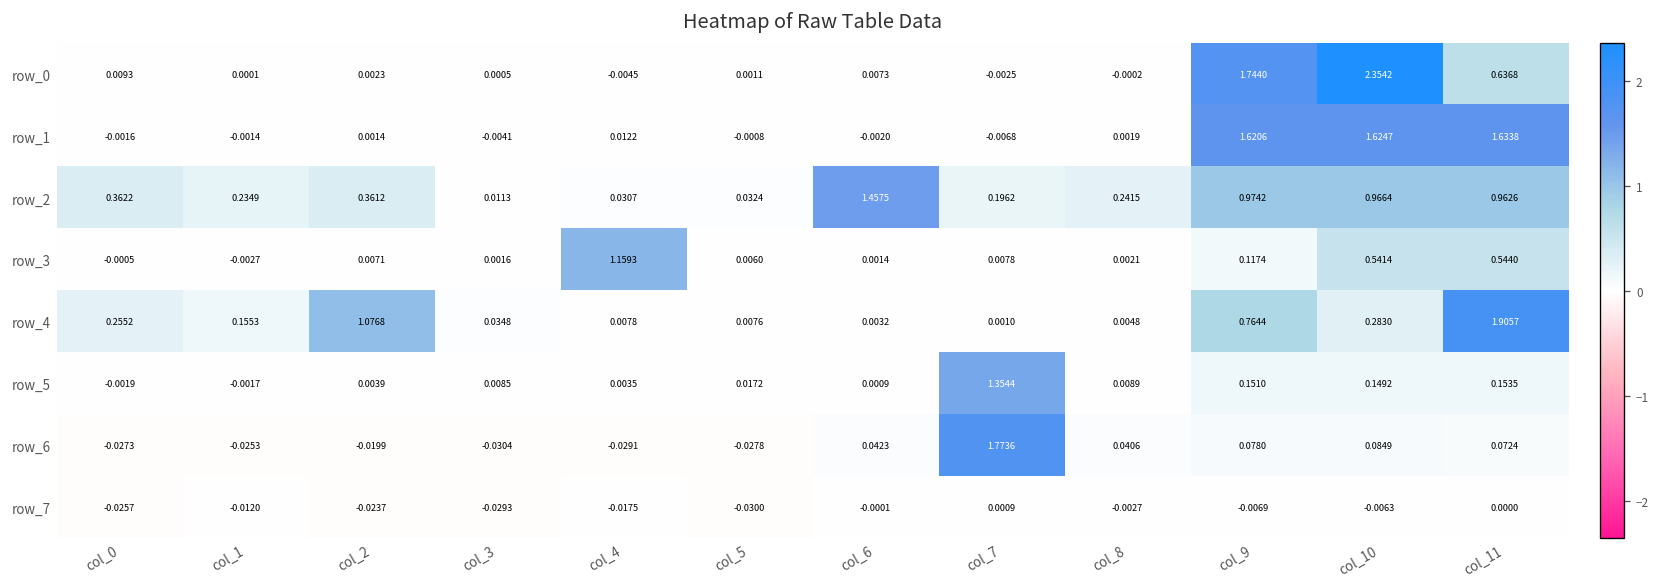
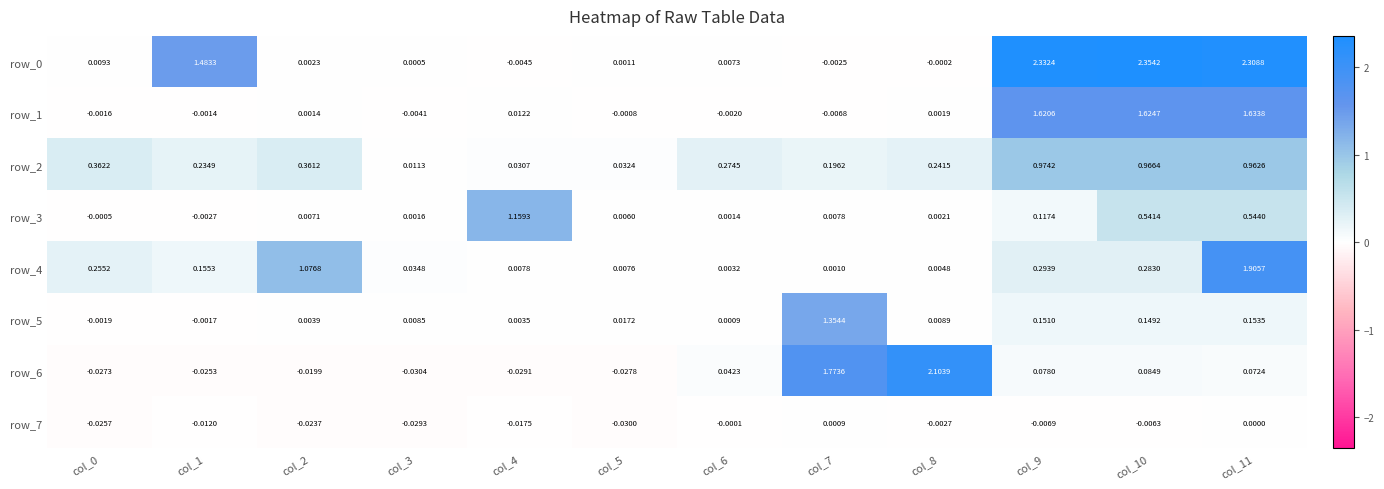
  {
    "row_0": {
      "col_0": 0.0093,
-     "col_1": 0.0001,
+     "col_1": 1.4833,
      "col_2": 0.0023,
      "col_3": 0.0005,
      "col_4": -0.0045,
      "col_5": 0.0011,
      "col_6": 0.0073,
      "col_7": -0.0025,
      "col_8": -0.0002,
-     "col_9": 1.7440,
+     "col_9": 2.3324,
      "col_10": 2.3542,
-     "col_11": 0.6368
+     "col_11": 2.3088
    },
    "row_1": {
      "col_0": -0.0016,
      "col_1": -0.0014,
      "col_2": 0.0014,
      "col_3": -0.0041,
      "col_4": 0.0122,
      "col_5": -0.0008,
      "col_6": -0.0020,
      "col_7": -0.0068,
      "col_8": 0.0019,
      "col_9": 1.6206,
      "col_10": 1.6247,
      "col_11": 1.6338
    },
    "row_2": {
      "col_0": 0.3622,
      "col_1": 0.2349,
      "col_2": 0.3612,
      "col_3": 0.0113,
      "col_4": 0.0307,
      "col_5": 0.0324,
-     "col_6": 1.4575,
+     "col_6": 0.2745,
      "col_7": 0.1962,
      "col_8": 0.2415,
      "col_9": 0.9742,
      "col_10": 0.9664,
      "col_11": 0.9626
    },
    "row_3": {
      "col_0": -0.0005,
      "col_1": -0.0027,
      "col_2": 0.0071,
      "col_3": 0.0016,
      "col_4": 1.1593,
      "col_5": 0.0060,
      "col_6": 0.0014,
      "col_7": 0.0078,
      "col_8": 0.0021,
      "col_9": 0.1174,
      "col_10": 0.5414,
      "col_11": 0.5440
    },
    "row_4": {
      "col_0": 0.2552,
      "col_1": 0.1553,
      "col_2": 1.0768,
      "col_3": 0.0348,
      "col_4": 0.0078,
      "col_5": 0.0076,
      "col_6": 0.0032,
      "col_7": 0.0010,
      "col_8": 0.0048,
-     "col_9": 0.7644,
+     "col_9": 0.2939,
      "col_10": 0.2830,
      "col_11": 1.9057
    },
    "row_5": {
      "col_0": -0.0019,
      "col_1": -0.0017,
      "col_2": 0.0039,
      "col_3": 0.0085,
      "col_4": 0.0035,
      "col_5": 0.0172,
      "col_6": 0.0009,
      "col_7": 1.3544,
      "col_8": 0.0089,
      "col_9": 0.1510,
      "col_10": 0.1492,
      "col_11": 0.1535
    },
    "row_6": {
      "col_0": -0.0273,
      "col_1": -0.0253,
      "col_2": -0.0199,
      "col_3": -0.0304,
      "col_4": -0.0291,
      "col_5": -0.0278,
      "col_6": 0.0423,
      "col_7": 1.7736,
-     "col_8": 0.0406,
+     "col_8": 2.1039,
      "col_9": 0.0780,
      "col_10": 0.0849,
      "col_11": 0.0724
    },
    "row_7": {
      "col_0": -0.0257,
      "col_1": -0.0120,
      "col_2": -0.0237,
      "col_3": -0.0293,
      "col_4": -0.0175,
      "col_5": -0.0300,
      "col_6": -0.0001,
      "col_7": 0.0009,
      "col_8": -0.0027,
      "col_9": -0.0069,
      "col_10": -0.0063,
      "col_11": 0.0000
    }
  }
